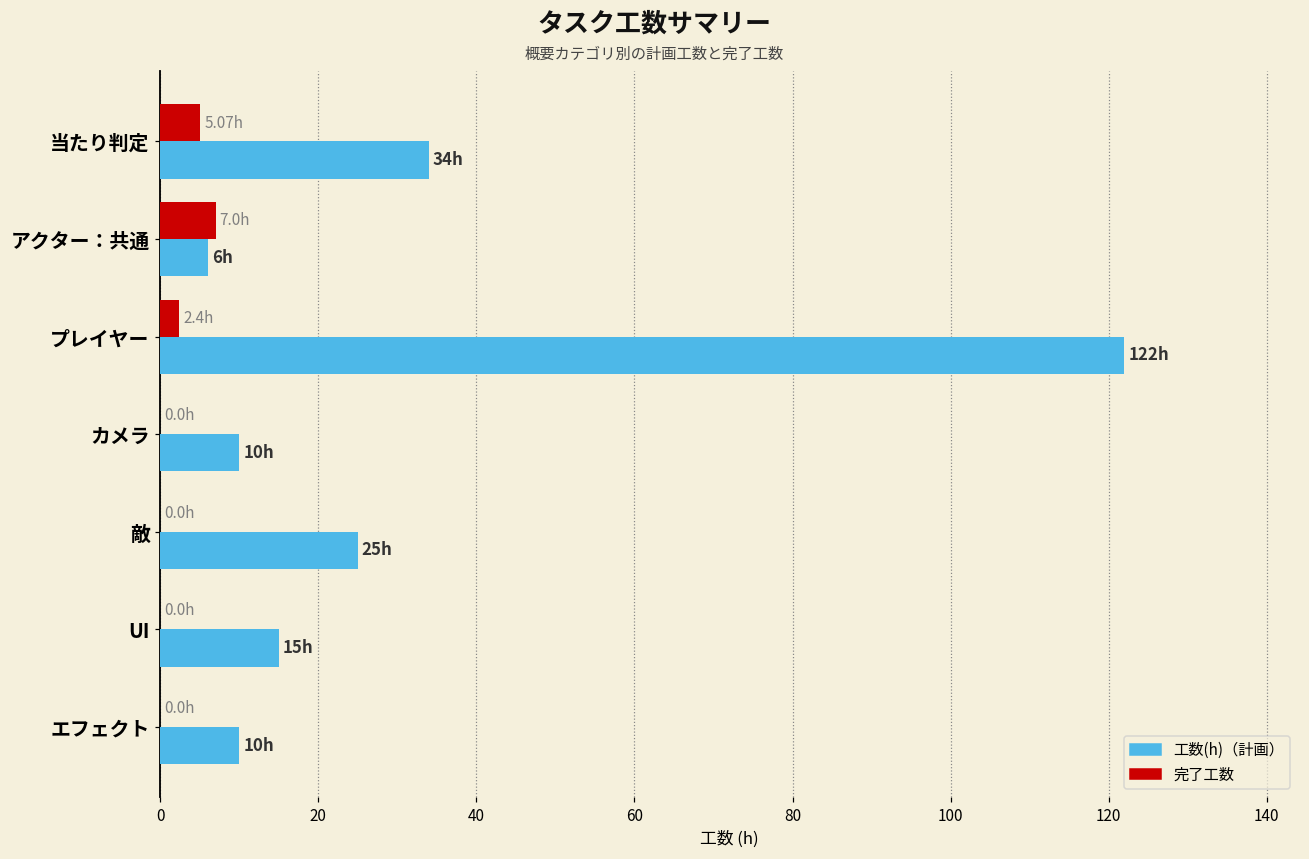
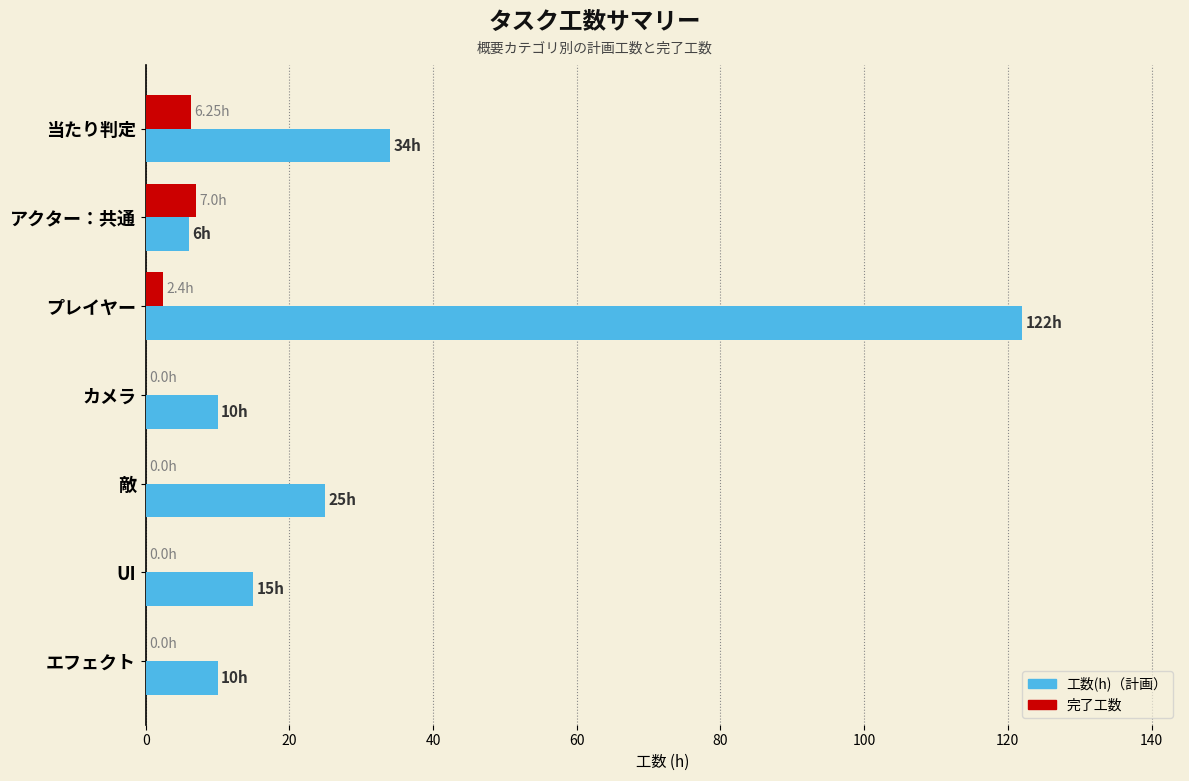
  {
    "完了工数": {
-     "当たり判定": "5.07h",
+     "当たり判定": "6.25h",
      "アクター：共通": "7.0h",
      "プレイヤー": "2.4h",
      "カメラ": "0.0h",
      "敵": "0.0h",
      "UI": "0.0h",
      "エフェクト": "0.0h"
    }
  }
